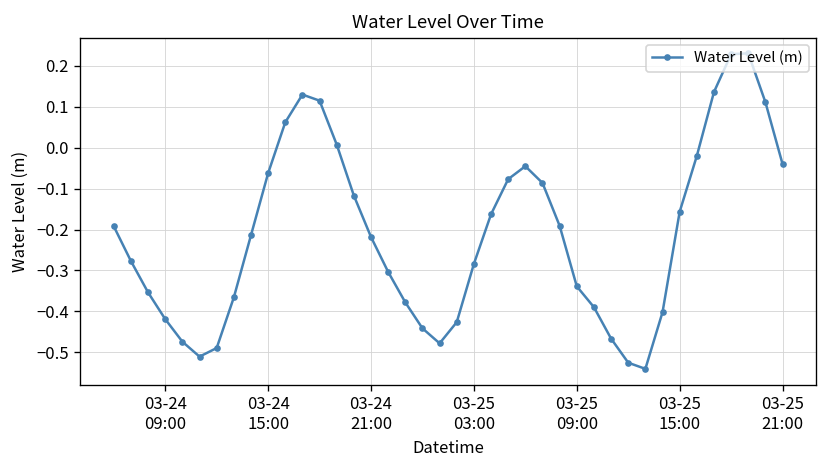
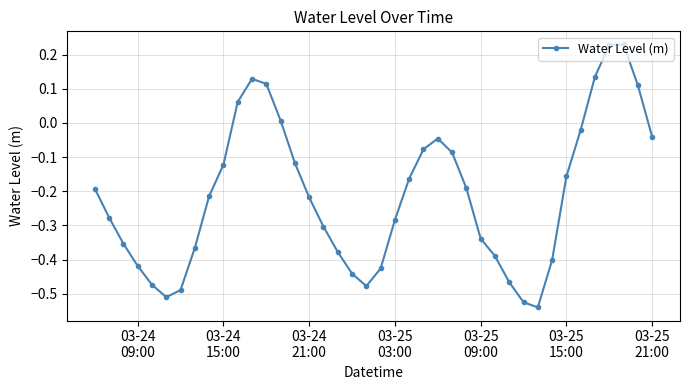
  {
    "03-24 09:00": -0.42,
-   "03-24 15:00": -0.06,
+   "03-24 15:00": -0.12,
    "03-24 21:00": -0.22,
    "03-25 03:00": -0.28,
    "03-25 09:00": -0.34,
    "03-25 15:00": -0.16,
    "03-25 21:00": -0.04
  }
